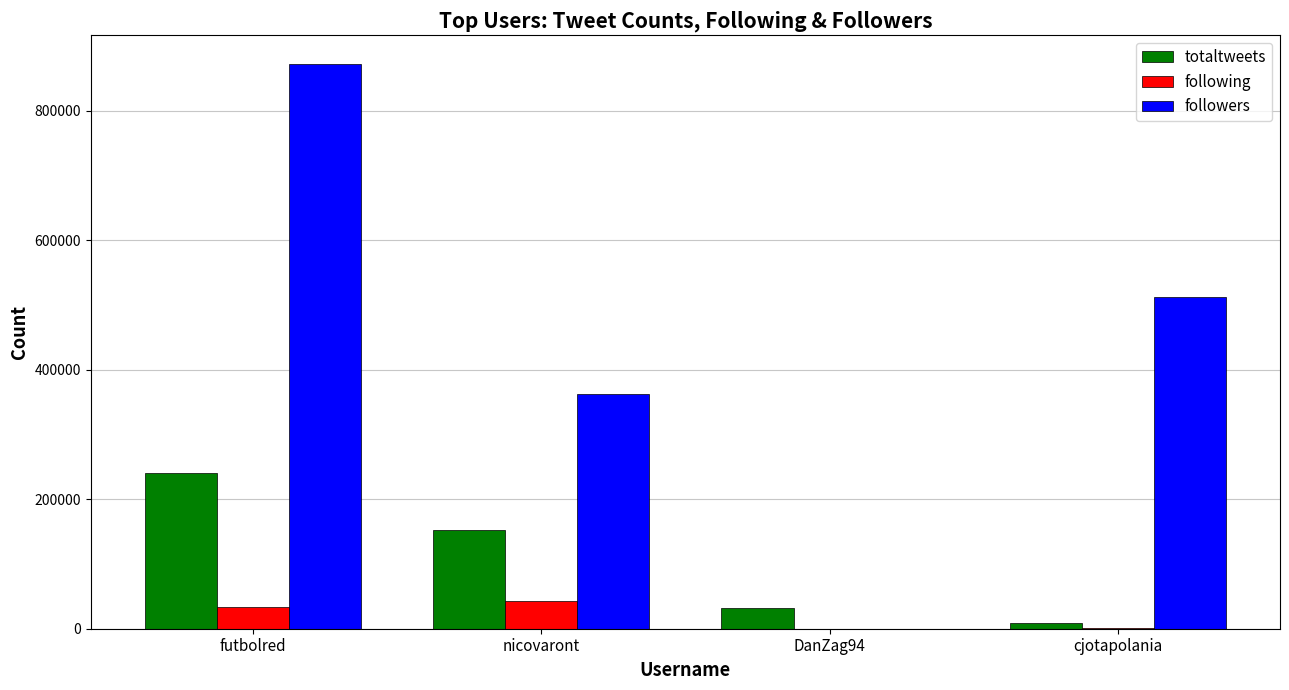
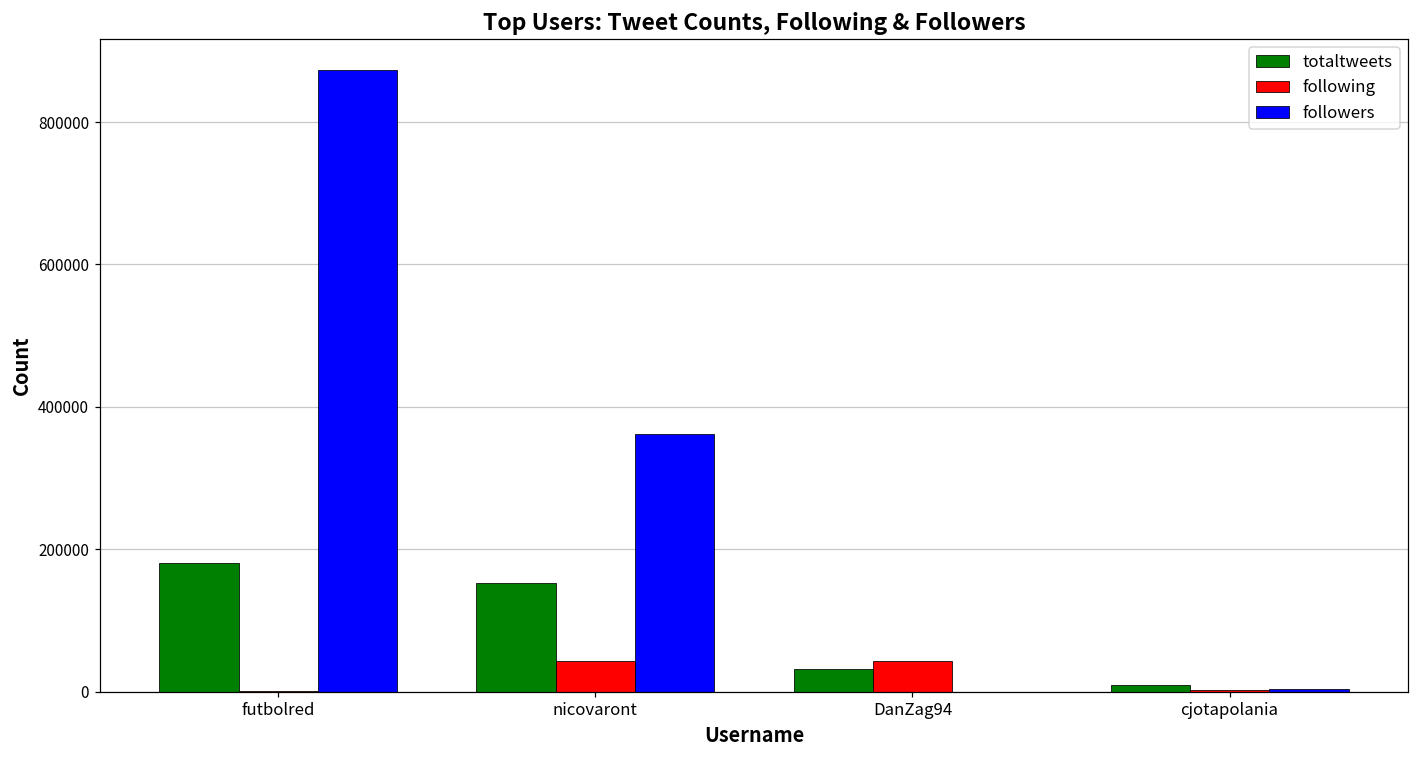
  {
    "totaltweets": {
-     "futbolred": 240000,
+     "futbolred": 180000,
      "nicovaront": 150000,
      "DanZag94": 30000,
      "cjotapolania": 10000
    },
    "following": {
-     "futbolred": 30000,
+     "futbolred": 0,
      "nicovaront": 40000,
-     "DanZag94": 0
+     "DanZag94": 40000
    },
    "followers": {
      "futbolred": 870000,
      "nicovaront": 360000,
-     "cjotapolania": 510000
+     "cjotapolania": 0
    }
  }
